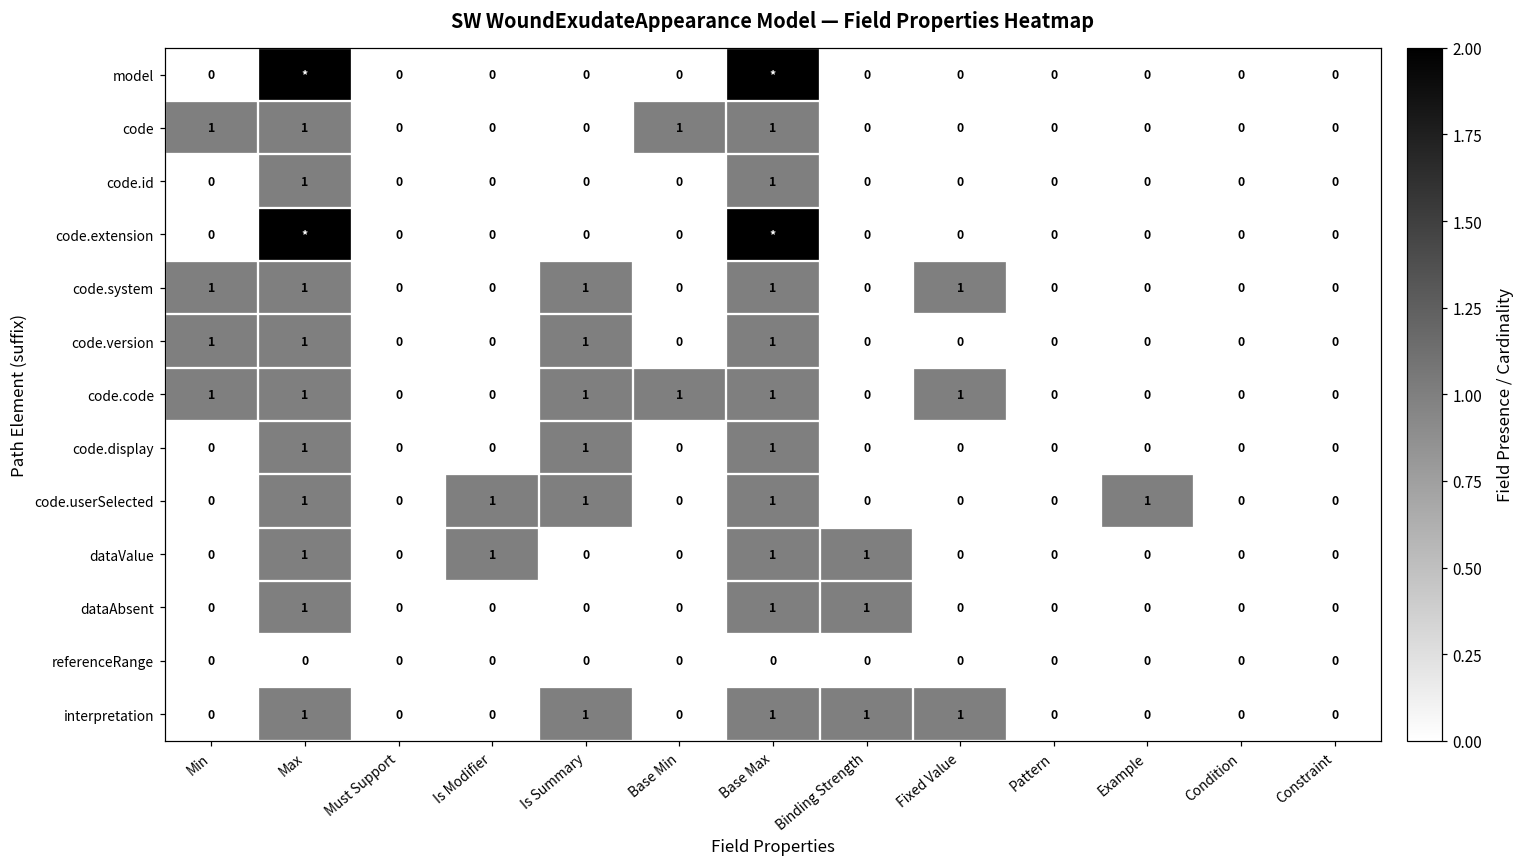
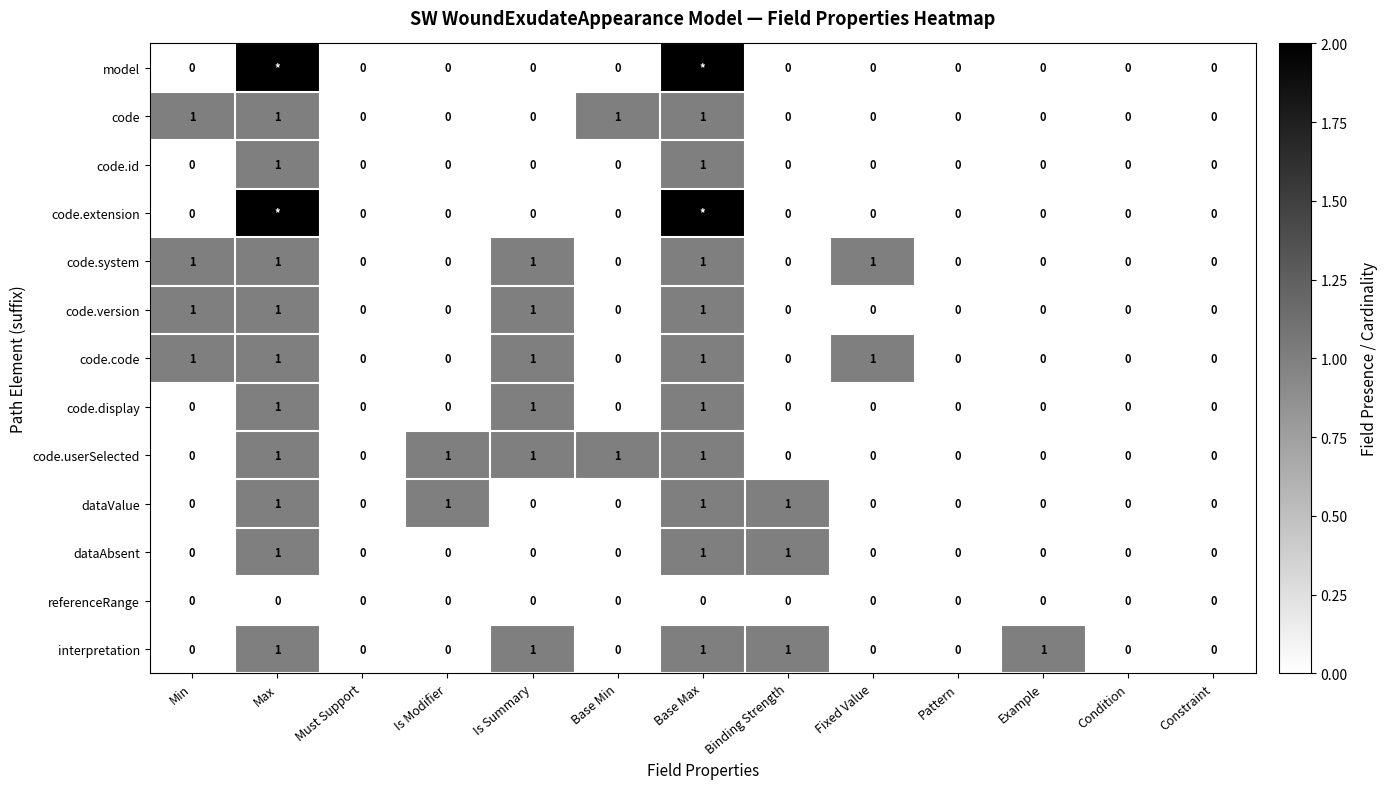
  {
    "model": {
      "Min": 0,
      "Must Support": 0,
      "Is Modifier": 0,
      "Is Summary": 0,
      "Base Min": 0,
      "Binding Strength": 0,
      "Fixed Value": 0,
      "Pattern": 0,
      "Example": 0,
      "Condition": 0,
      "Constraint": 0
    },
    "code": {
      "Min": 1,
      "Max": 1,
      "Must Support": 0,
      "Is Modifier": 0,
      "Is Summary": 0,
      "Base Min": 1,
      "Base Max": 1,
      "Binding Strength": 0,
      "Fixed Value": 0,
      "Pattern": 0,
      "Example": 0,
      "Condition": 0,
      "Constraint": 0
    },
    "code.id": {
      "Min": 0,
      "Max": 1,
      "Must Support": 0,
      "Is Modifier": 0,
      "Is Summary": 0,
      "Base Min": 0,
      "Base Max": 1,
      "Binding Strength": 0,
      "Fixed Value": 0,
      "Pattern": 0,
      "Example": 0,
      "Condition": 0,
      "Constraint": 0
    },
    "code.extension": {
      "Min": 0,
      "Must Support": 0,
      "Is Modifier": 0,
      "Is Summary": 0,
      "Base Min": 0,
      "Binding Strength": 0,
      "Fixed Value": 0,
      "Pattern": 0,
      "Example": 0,
      "Condition": 0,
      "Constraint": 0
    },
    "code.system": {
      "Min": 1,
      "Max": 1,
      "Must Support": 0,
      "Is Modifier": 0,
      "Is Summary": 1,
      "Base Min": 0,
      "Base Max": 1,
      "Binding Strength": 0,
      "Fixed Value": 1,
      "Pattern": 0,
      "Example": 0,
      "Condition": 0,
      "Constraint": 0
    },
    "code.version": {
      "Min": 1,
      "Max": 1,
      "Must Support": 0,
      "Is Modifier": 0,
      "Is Summary": 1,
      "Base Min": 0,
      "Base Max": 1,
      "Binding Strength": 0,
      "Fixed Value": 0,
      "Pattern": 0,
      "Example": 0,
      "Condition": 0,
      "Constraint": 0
    },
    "code.code": {
      "Min": 1,
      "Max": 1,
      "Must Support": 0,
      "Is Modifier": 0,
      "Is Summary": 1,
-     "Base Min": 1,
+     "Base Min": 0,
      "Base Max": 1,
      "Binding Strength": 0,
      "Fixed Value": 1,
      "Pattern": 0,
      "Example": 0,
      "Condition": 0,
      "Constraint": 0
    },
    "code.display": {
      "Min": 0,
      "Max": 1,
      "Must Support": 0,
      "Is Modifier": 0,
      "Is Summary": 1,
      "Base Min": 0,
      "Base Max": 1,
      "Binding Strength": 0,
      "Fixed Value": 0,
      "Pattern": 0,
      "Example": 0,
      "Condition": 0,
      "Constraint": 0
    },
    "code.userSelected": {
      "Min": 0,
      "Max": 1,
      "Must Support": 0,
      "Is Modifier": 1,
      "Is Summary": 1,
-     "Base Min": 0,
+     "Base Min": 1,
      "Base Max": 1,
      "Binding Strength": 0,
      "Fixed Value": 0,
      "Pattern": 0,
-     "Example": 1,
+     "Example": 0,
      "Condition": 0,
      "Constraint": 0
    },
    "dataValue": {
      "Min": 0,
      "Max": 1,
      "Must Support": 0,
      "Is Modifier": 1,
      "Is Summary": 0,
      "Base Min": 0,
      "Base Max": 1,
      "Binding Strength": 1,
      "Fixed Value": 0,
      "Pattern": 0,
      "Example": 0,
      "Condition": 0,
      "Constraint": 0
    },
    "dataAbsent": {
      "Min": 0,
      "Max": 1,
      "Must Support": 0,
      "Is Modifier": 0,
      "Is Summary": 0,
      "Base Min": 0,
      "Base Max": 1,
      "Binding Strength": 1,
      "Fixed Value": 0,
      "Pattern": 0,
      "Example": 0,
      "Condition": 0,
      "Constraint": 0
    },
    "referenceRange": {
      "Min": 0,
      "Max": 0,
      "Must Support": 0,
      "Is Modifier": 0,
      "Is Summary": 0,
      "Base Min": 0,
      "Base Max": 0,
      "Binding Strength": 0,
      "Fixed Value": 0,
      "Pattern": 0,
      "Example": 0,
      "Condition": 0,
      "Constraint": 0
    },
    "interpretation": {
      "Min": 0,
      "Max": 1,
      "Must Support": 0,
      "Is Modifier": 0,
      "Is Summary": 1,
      "Base Min": 0,
      "Base Max": 1,
      "Binding Strength": 1,
-     "Fixed Value": 1,
+     "Fixed Value": 0,
      "Pattern": 0,
-     "Example": 0,
+     "Example": 1,
      "Condition": 0,
      "Constraint": 0
    }
  }
